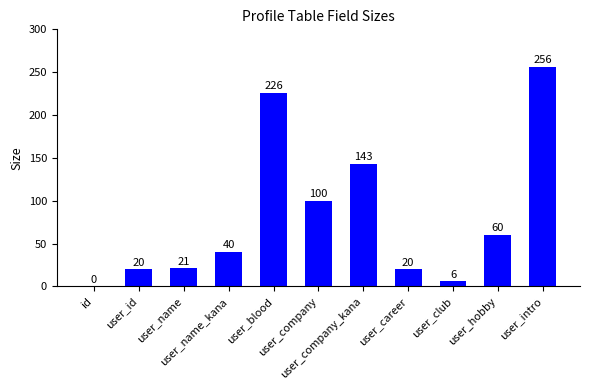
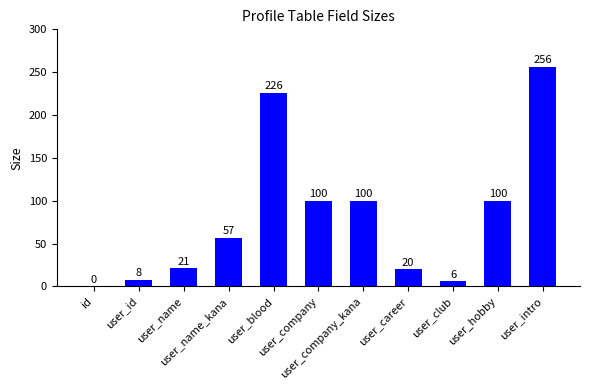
  {
    "id": 0,
-   "user_id": 20,
+   "user_id": 8,
    "user_name": 21,
-   "user_name_kana": 40,
+   "user_name_kana": 57,
    "user_blood": 226,
    "user_company": 100,
-   "user_company_kana": 143,
+   "user_company_kana": 100,
    "user_career": 20,
    "user_club": 6,
-   "user_hobby": 60,
+   "user_hobby": 100,
    "user_intro": 256
  }
